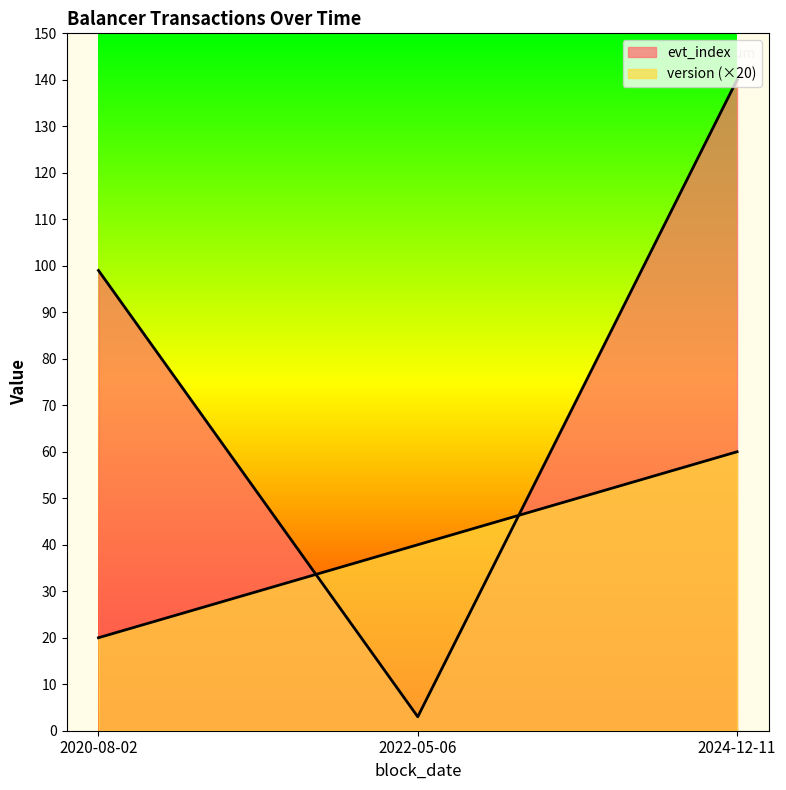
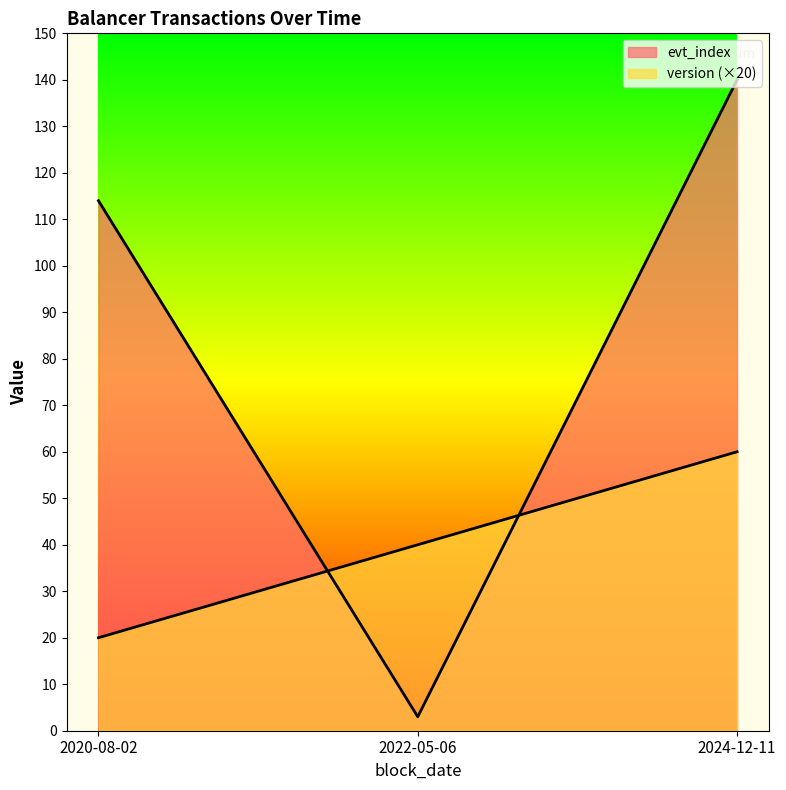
  {
    "evt_index": {
-     "2020-08-02": 99,
+     "2020-08-02": 114,
      "2022-05-06": 3
    },
    "version (×20)": {
      "2020-08-02": 20,
      "2022-05-06": 40,
      "2024-12-11": 60
    }
  }
